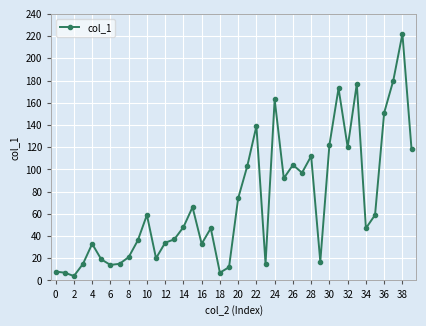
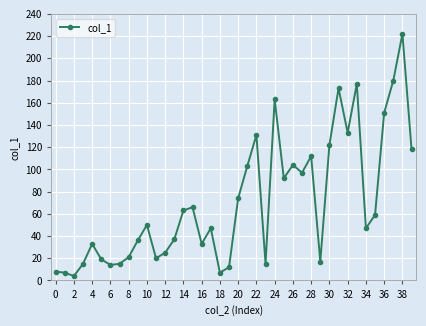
  {
    "0": 8,
    "2": 4,
    "4": 33,
    "6": 14,
    "8": 21,
-   "10": 59,
-   "12": 34,
-   "14": 48,
+   "10": 50,
+   "12": 25,
+   "14": 63,
    "16": 33,
    "18": 7,
    "20": 74,
-   "22": 139,
+   "22": 131,
    "24": 163,
    "26": 104,
    "28": 112,
    "30": 122,
-   "32": 120,
+   "32": 133,
    "34": 47,
    "36": 151,
    "38": 222
  }
